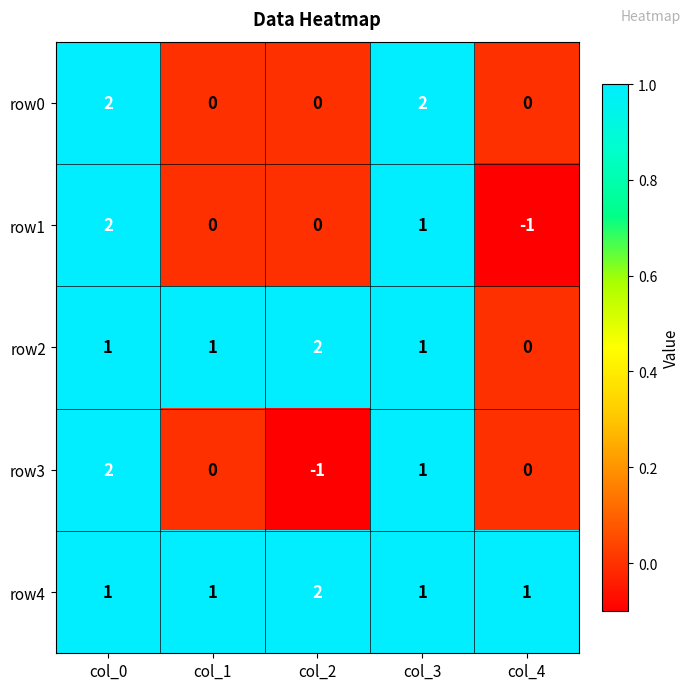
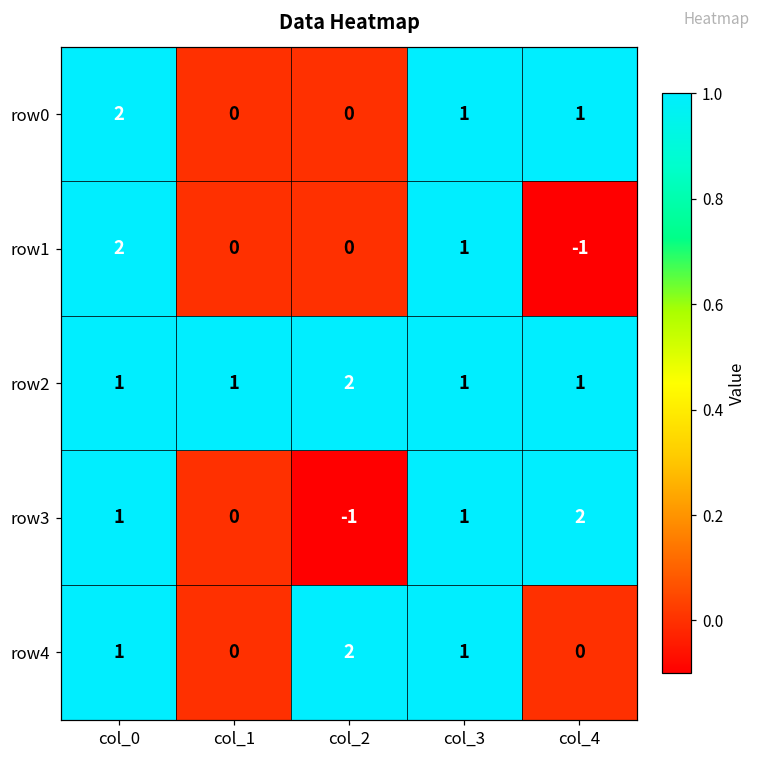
  {
    "row0": {
      "col_0": 2,
      "col_1": 0,
      "col_2": 0,
-     "col_3": 2,
-     "col_4": 0
+     "col_3": 1,
+     "col_4": 1
    },
    "row1": {
      "col_0": 2,
      "col_1": 0,
      "col_2": 0,
      "col_3": 1,
      "col_4": -1
    },
    "row2": {
      "col_0": 1,
      "col_1": 1,
      "col_2": 2,
      "col_3": 1,
-     "col_4": 0
+     "col_4": 1
    },
    "row3": {
-     "col_0": 2,
+     "col_0": 1,
      "col_1": 0,
      "col_2": -1,
      "col_3": 1,
-     "col_4": 0
+     "col_4": 2
    },
    "row4": {
      "col_0": 1,
-     "col_1": 1,
+     "col_1": 0,
      "col_2": 2,
      "col_3": 1,
-     "col_4": 1
+     "col_4": 0
    }
  }
